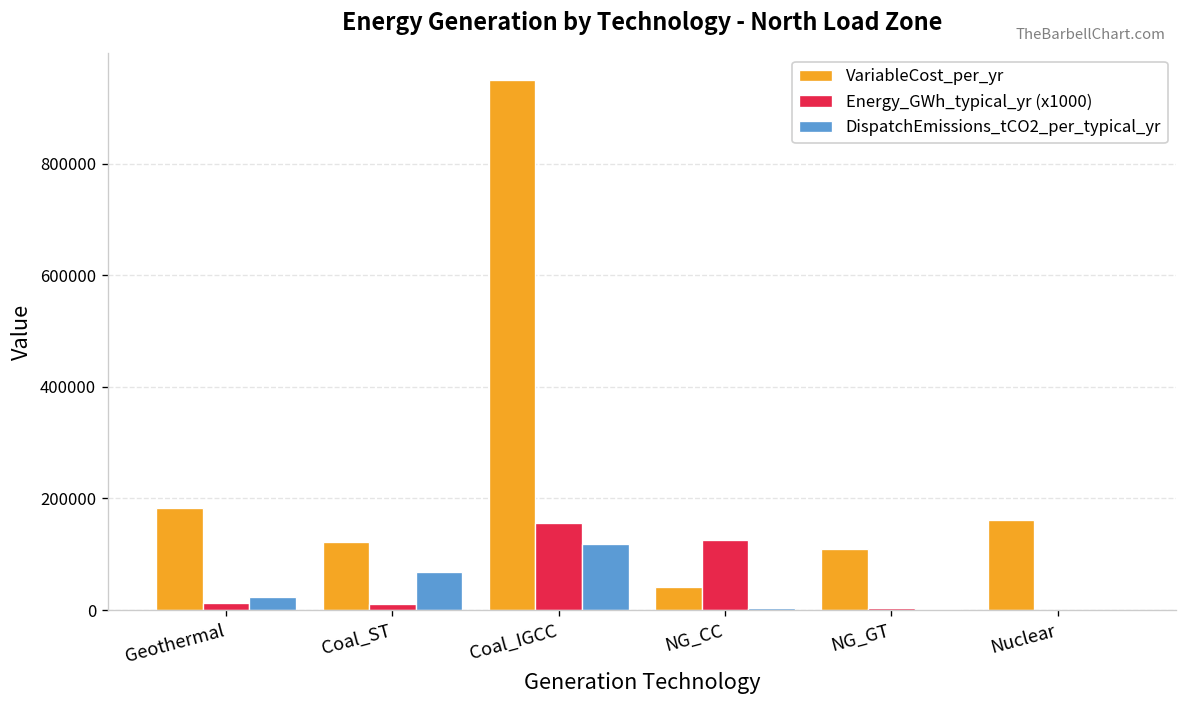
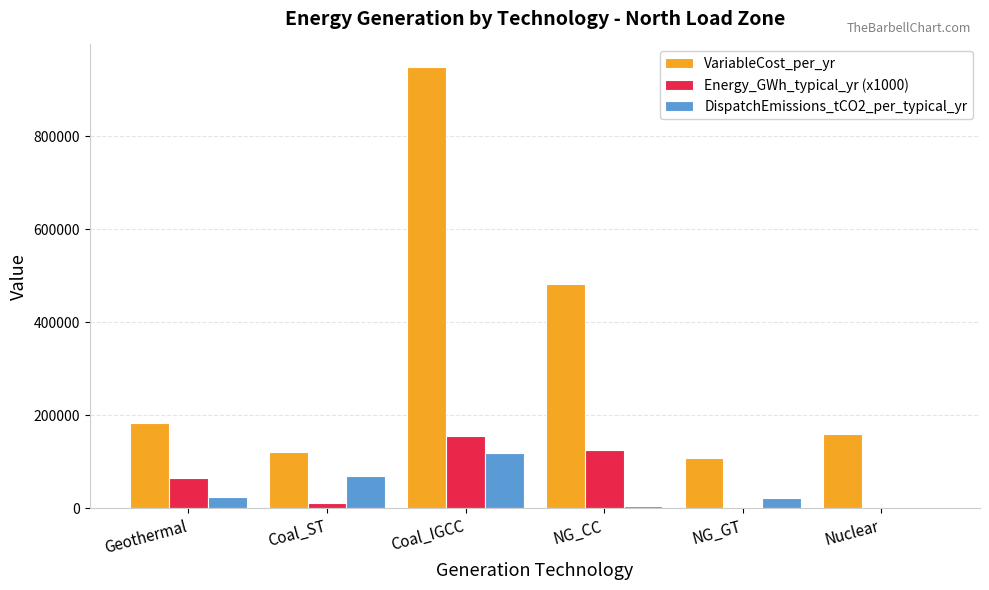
  {
    "VariableCost_per_yr": {
      "Geothermal": 180000,
      "Coal_ST": 120000,
      "Coal_IGCC": 950000,
-     "NG_CC": 40000,
+     "NG_CC": 480000,
      "NG_GT": 110000,
      "Nuclear": 160000
    },
    "Energy_GWh_typical_yr (x1000)": {
-     "Geothermal": 10000,
+     "Geothermal": 70000,
      "Coal_ST": 10000,
      "Coal_IGCC": 160000,
      "NG_CC": 130000,
      "Nuclear": 0
    },
    "DispatchEmissions_tCO2_per_typical_yr": {
      "Geothermal": 20000,
      "Coal_ST": 70000,
      "Coal_IGCC": 120000,
-     "NG_GT": 0,
+     "NG_GT": 20000,
      "Nuclear": 0
    }
  }
